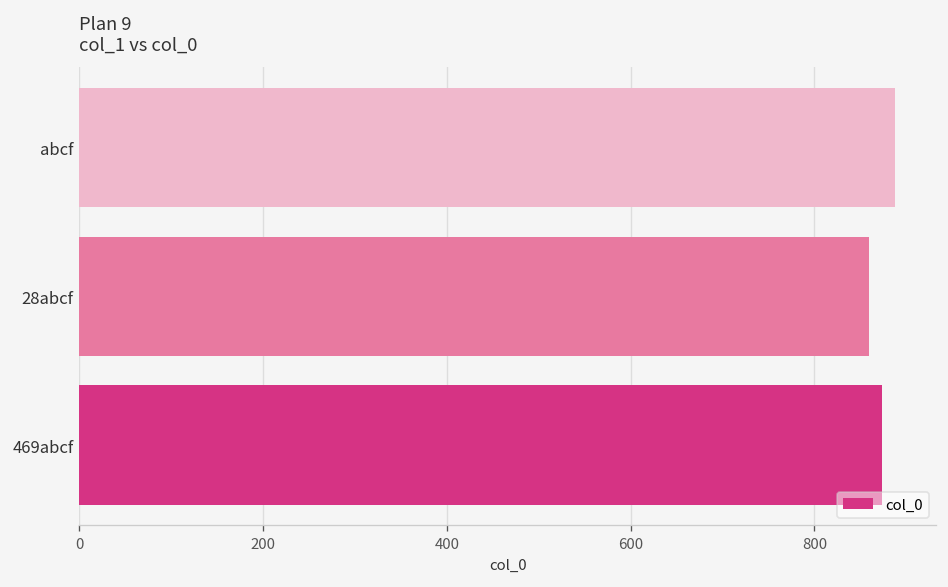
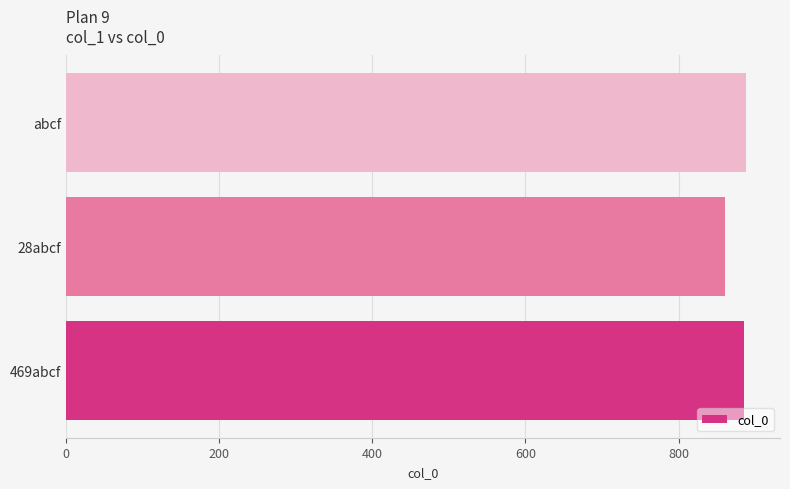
  {
    "abcf": 890,
    "28abcf": 860,
-   "469abcf": 870
+   "469abcf": 890
  }
